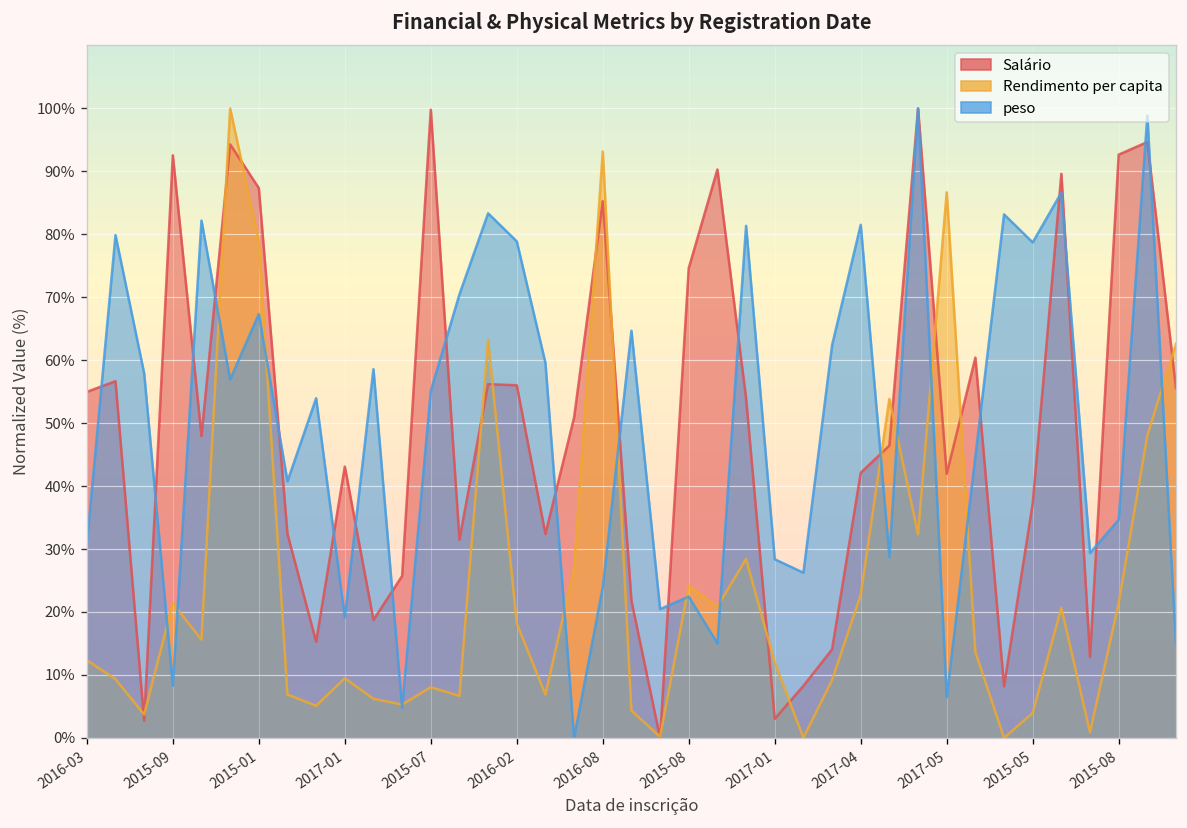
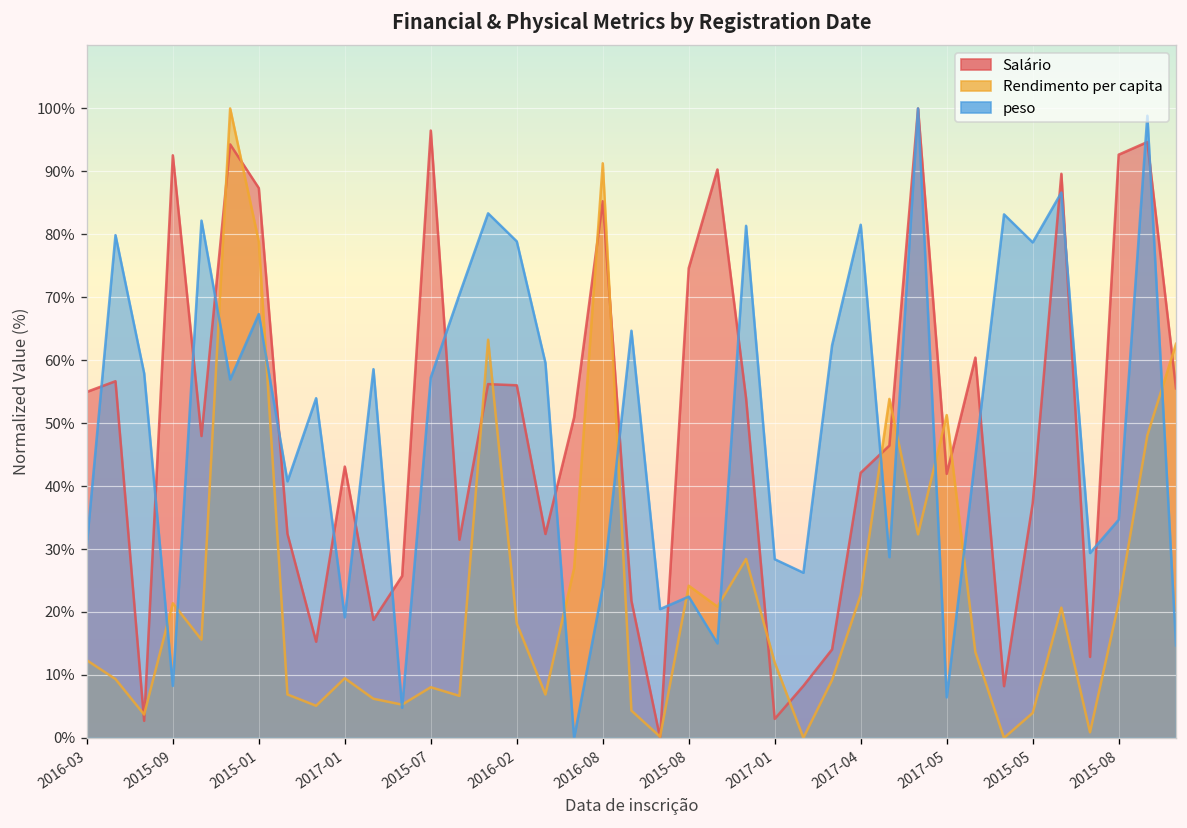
  {
    "Salário": {
      "2015-01": "87%",
-     "2015-07": "100%",
+     "2015-07": "96%",
      "2016-08": "85%",
      "2017-05": "42%"
    },
    "Rendimento per capita": {
      "2015-01": "79%",
      "2015-07": "8%",
-     "2016-08": "93%",
-     "2017-05": "87%"
+     "2016-08": "91%",
+     "2017-05": "51%"
    },
    "peso": {
      "2015-01": "67%",
-     "2015-07": "55%",
+     "2015-07": "57%",
      "2016-08": "24%",
      "2017-05": "6%"
    }
  }
